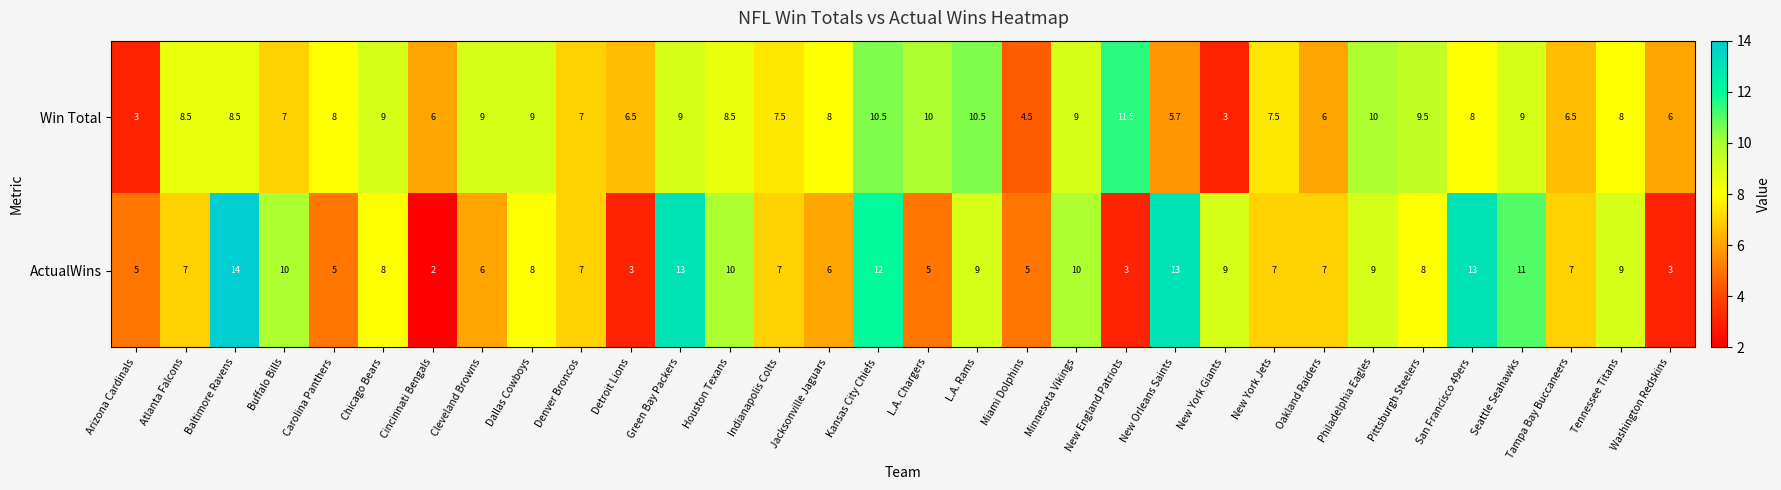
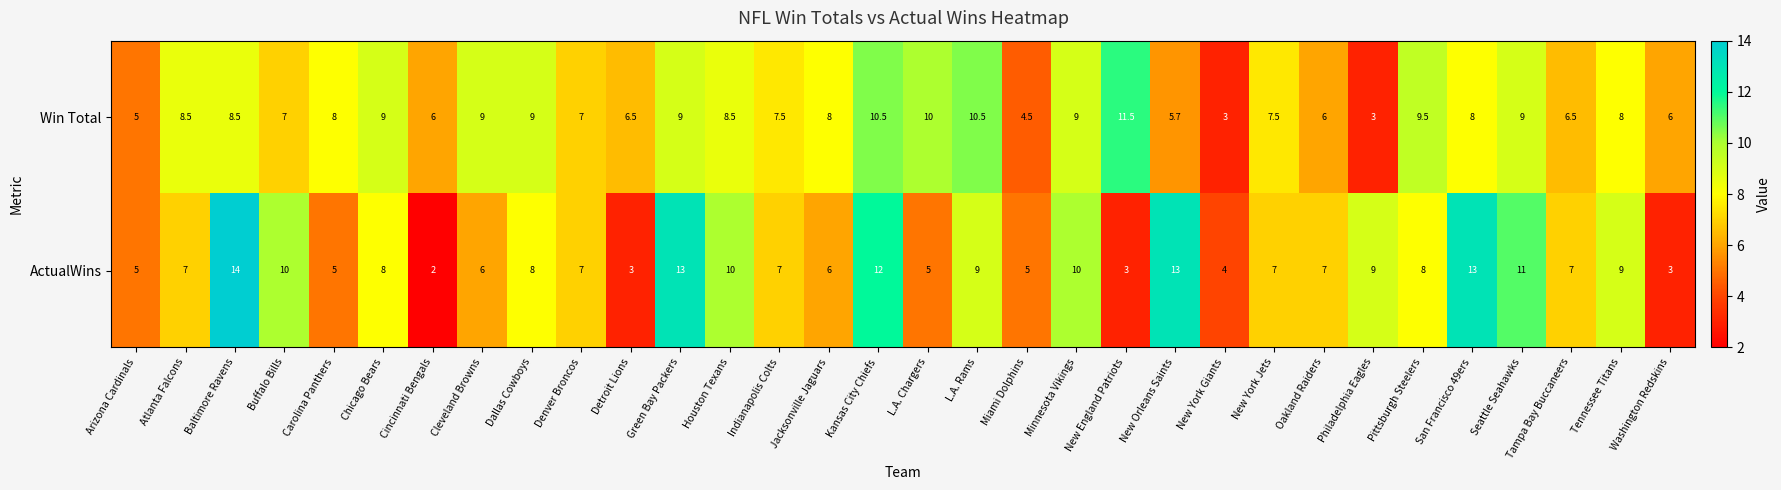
  {
    "Win Total": {
-     "Arizona Cardinals": 3,
+     "Arizona Cardinals": 5,
      "Atlanta Falcons": 8.5,
      "Baltimore Ravens": 8.5,
      "Buffalo Bills": 7,
      "Carolina Panthers": 8,
      "Chicago Bears": 9,
      "Cincinnati Bengals": 6,
      "Cleveland Browns": 9,
      "Dallas Cowboys": 9,
      "Denver Broncos": 7,
      "Detroit Lions": 6.5,
      "Green Bay Packers": 9,
      "Houston Texans": 8.5,
      "Indianapolis Colts": 7.5,
      "Jacksonville Jaguars": 8,
      "Kansas City Chiefs": 10.5,
      "L.A. Chargers": 10,
      "L.A. Rams": 10.5,
      "Miami Dolphins": 4.5,
      "Minnesota Vikings": 9,
      "New England Patriots": 11.5,
      "New Orleans Saints": 5.7,
      "New York Giants": 3,
      "New York Jets": 7.5,
      "Oakland Raiders": 6,
-     "Philadelphia Eagles": 10,
+     "Philadelphia Eagles": 3,
      "Pittsburgh Steelers": 9.5,
      "San Francisco 49ers": 8,
      "Seattle Seahawks": 9,
      "Tampa Bay Buccaneers": 6.5,
      "Tennessee Titans": 8,
      "Washington Redskins": 6
    },
    "ActualWins": {
      "Arizona Cardinals": 5,
      "Atlanta Falcons": 7,
      "Baltimore Ravens": 14,
      "Buffalo Bills": 10,
      "Carolina Panthers": 5,
      "Chicago Bears": 8,
      "Cincinnati Bengals": 2,
      "Cleveland Browns": 6,
      "Dallas Cowboys": 8,
      "Denver Broncos": 7,
      "Detroit Lions": 3,
      "Green Bay Packers": 13,
      "Houston Texans": 10,
      "Indianapolis Colts": 7,
      "Jacksonville Jaguars": 6,
      "Kansas City Chiefs": 12,
      "L.A. Chargers": 5,
      "L.A. Rams": 9,
      "Miami Dolphins": 5,
      "Minnesota Vikings": 10,
      "New England Patriots": 3,
      "New Orleans Saints": 13,
-     "New York Giants": 9,
+     "New York Giants": 4,
      "New York Jets": 7,
      "Oakland Raiders": 7,
      "Philadelphia Eagles": 9,
      "Pittsburgh Steelers": 8,
      "San Francisco 49ers": 13,
      "Seattle Seahawks": 11,
      "Tampa Bay Buccaneers": 7,
      "Tennessee Titans": 9,
      "Washington Redskins": 3
    }
  }
